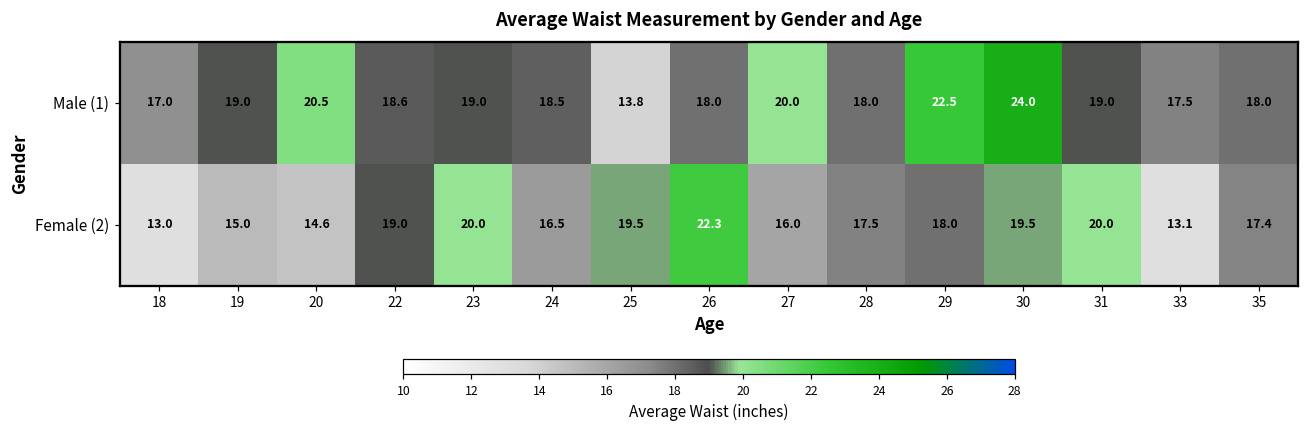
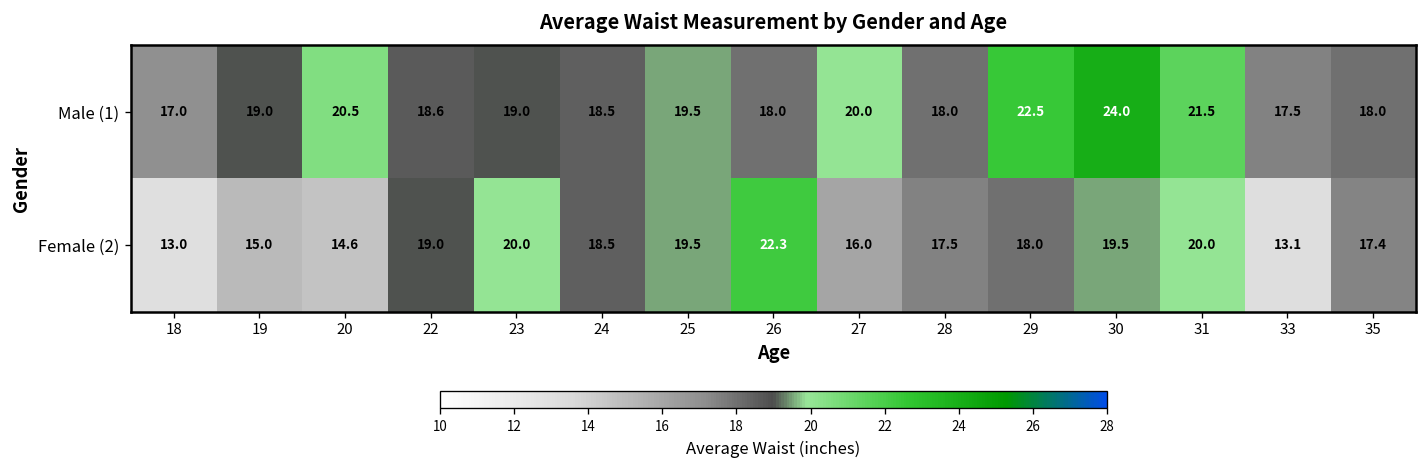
  {
    "Male (1)": {
      "18": 17.0,
      "19": 19.0,
      "20": 20.5,
      "22": 18.6,
      "23": 19.0,
      "24": 18.5,
-     "25": 13.8,
+     "25": 19.5,
      "26": 18.0,
      "27": 20.0,
      "28": 18.0,
      "29": 22.5,
      "30": 24.0,
-     "31": 19.0,
+     "31": 21.5,
      "33": 17.5,
      "35": 18.0
    },
    "Female (2)": {
      "18": 13.0,
      "19": 15.0,
      "20": 14.6,
      "22": 19.0,
      "23": 20.0,
-     "24": 16.5,
+     "24": 18.5,
      "25": 19.5,
      "26": 22.3,
      "27": 16.0,
      "28": 17.5,
      "29": 18.0,
      "30": 19.5,
      "31": 20.0,
      "33": 13.1,
      "35": 17.4
    }
  }
